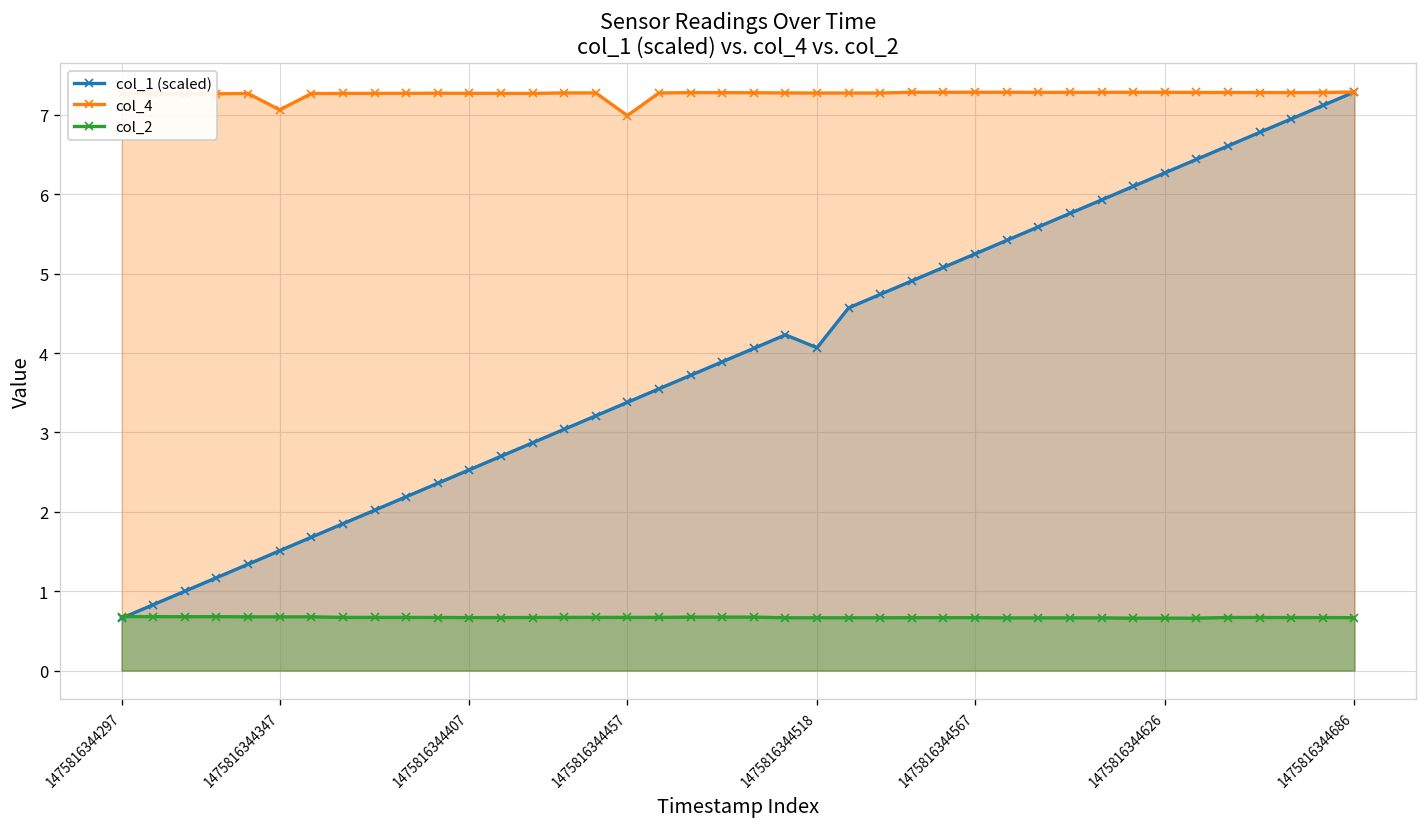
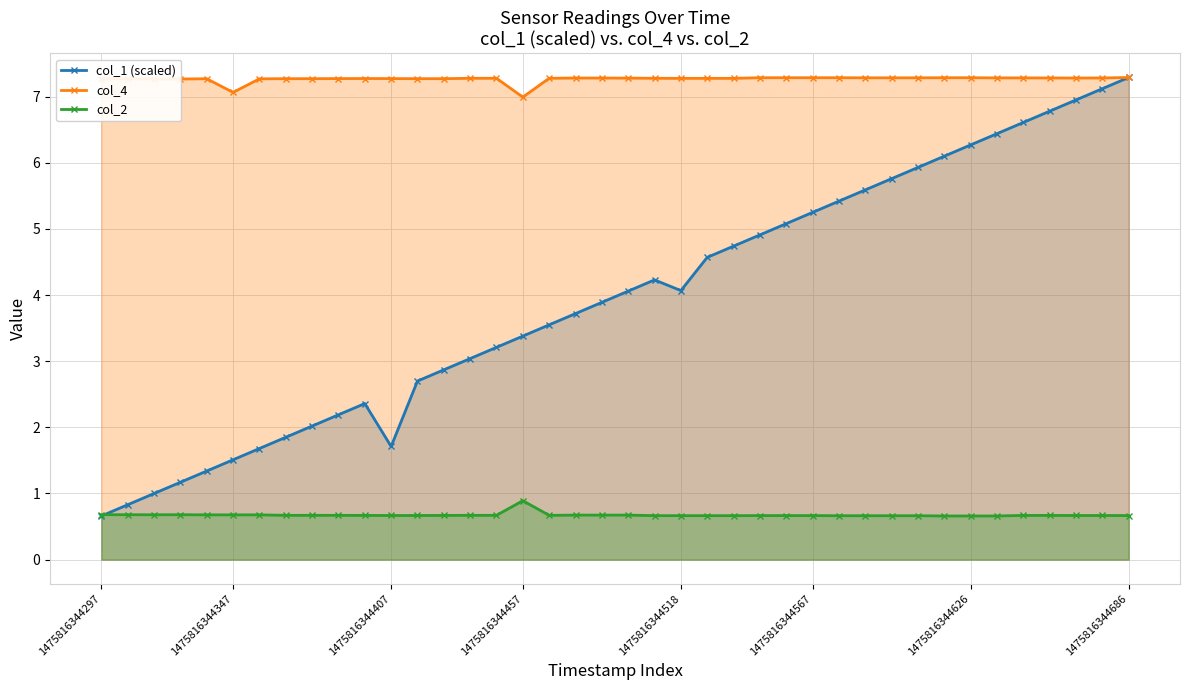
  {
    "col_1 (scaled)": {
      "1475816344347": 1.5,
-     "1475816344407": 2.5,
+     "1475816344407": 1.7,
      "1475816344457": 3.4,
      "1475816344518": 4.1,
      "1475816344567": 5.2,
      "1475816344626": 6.3
    },
    "col_4": {
      "1475816344347": 7.1,
      "1475816344407": 7.3,
      "1475816344457": 7.0,
      "1475816344518": 7.3,
      "1475816344567": 7.3,
      "1475816344626": 7.3
    },
    "col_2": {
      "1475816344347": 0.7,
      "1475816344407": 0.7,
-     "1475816344457": 0.7,
+     "1475816344457": 0.9,
      "1475816344518": 0.7,
      "1475816344567": 0.7,
      "1475816344626": 0.7,
      "1475816344686": 0.7
    }
  }
